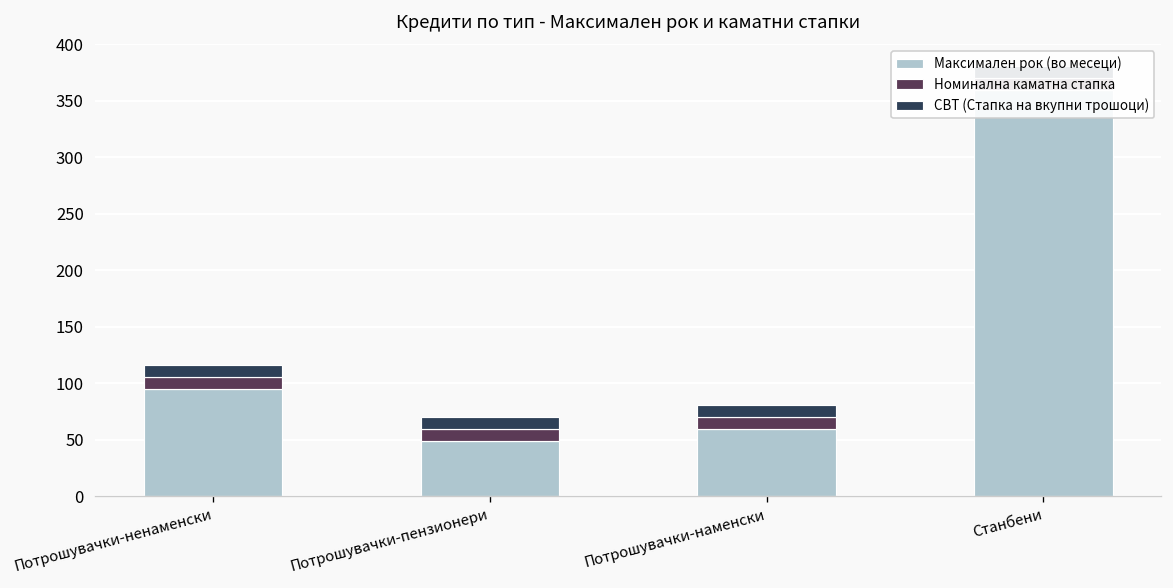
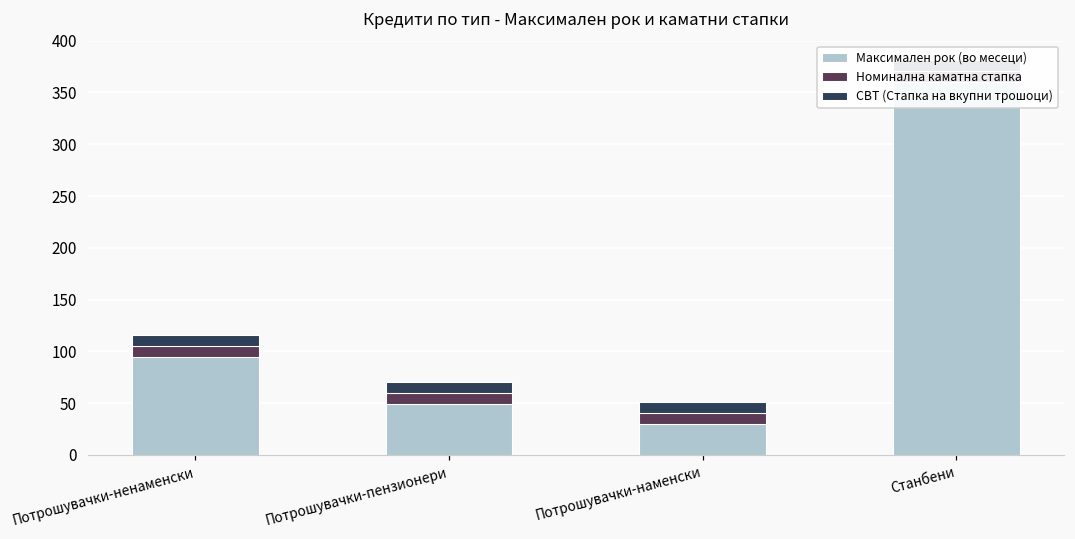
  {
    "Максимален рок (во месеци)": {
      "Потрошувачки-ненаменски": 100,
      "Потрошувачки-пензионери": 50,
-     "Потрошувачки-наменски": 60
+     "Потрошувачки-наменски": 30
    }
  }
